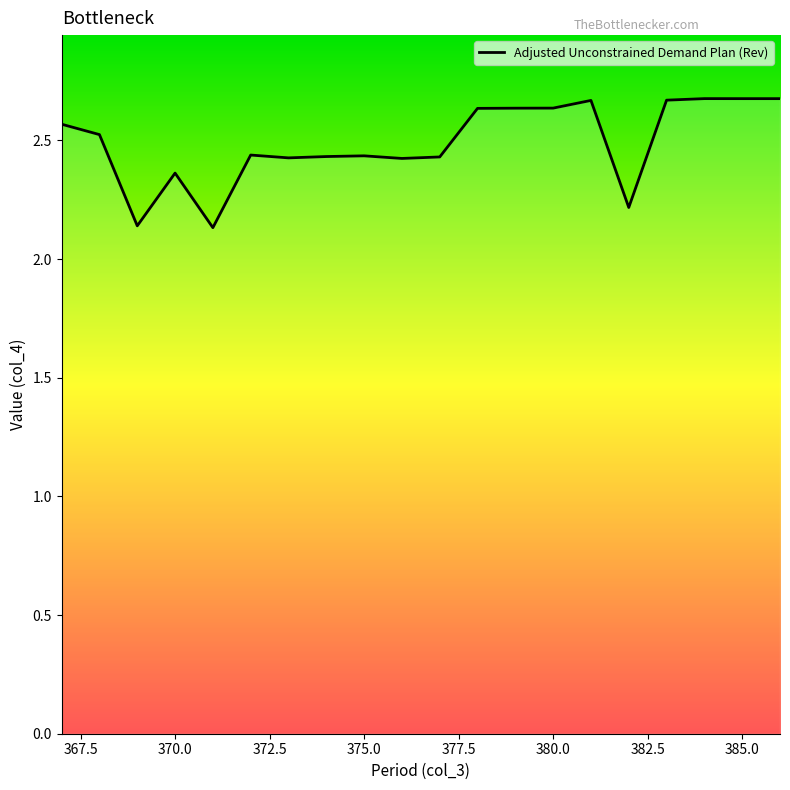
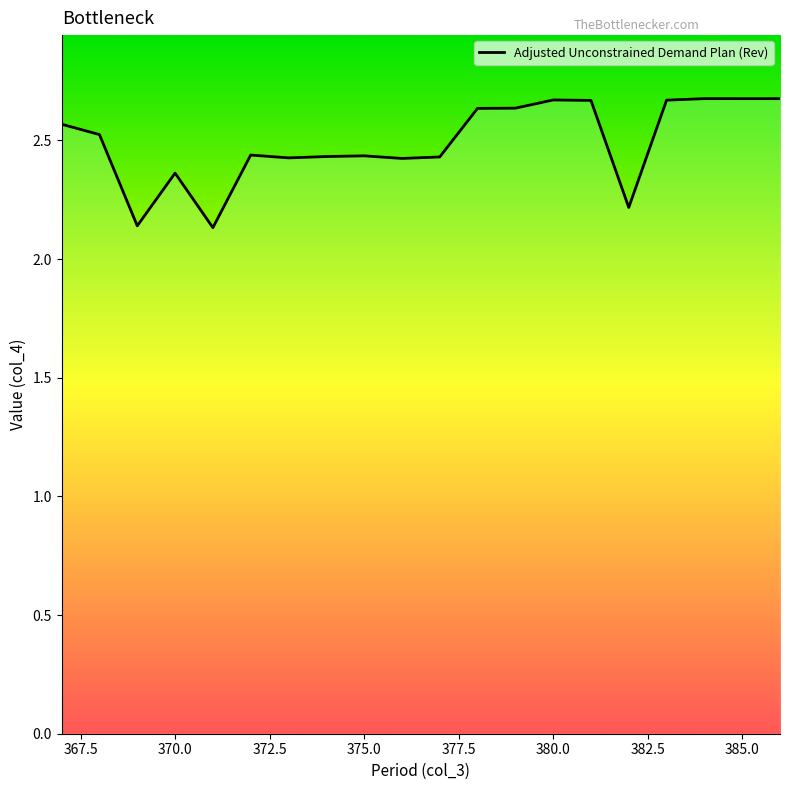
  {
    "370.0": 2.36,
    "375.0": 2.44,
-   "380.0": 2.64,
+   "380.0": 2.67,
    "385.0": 2.68
  }
